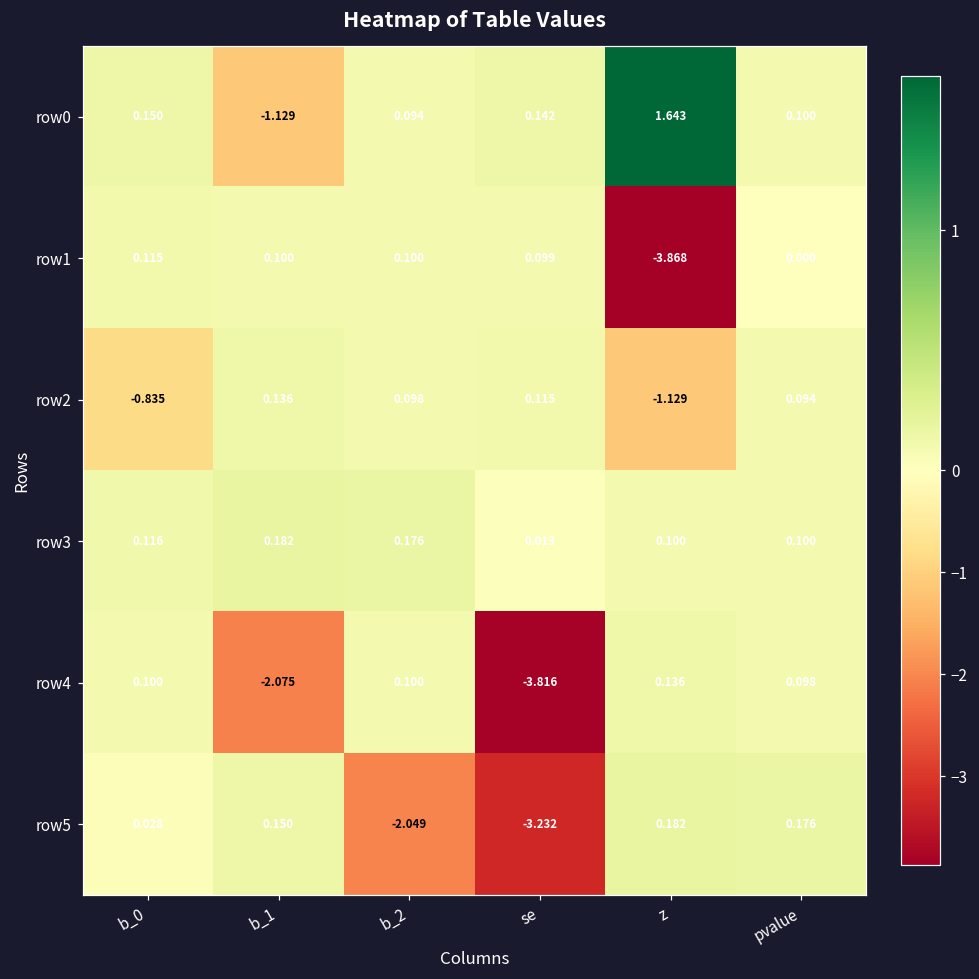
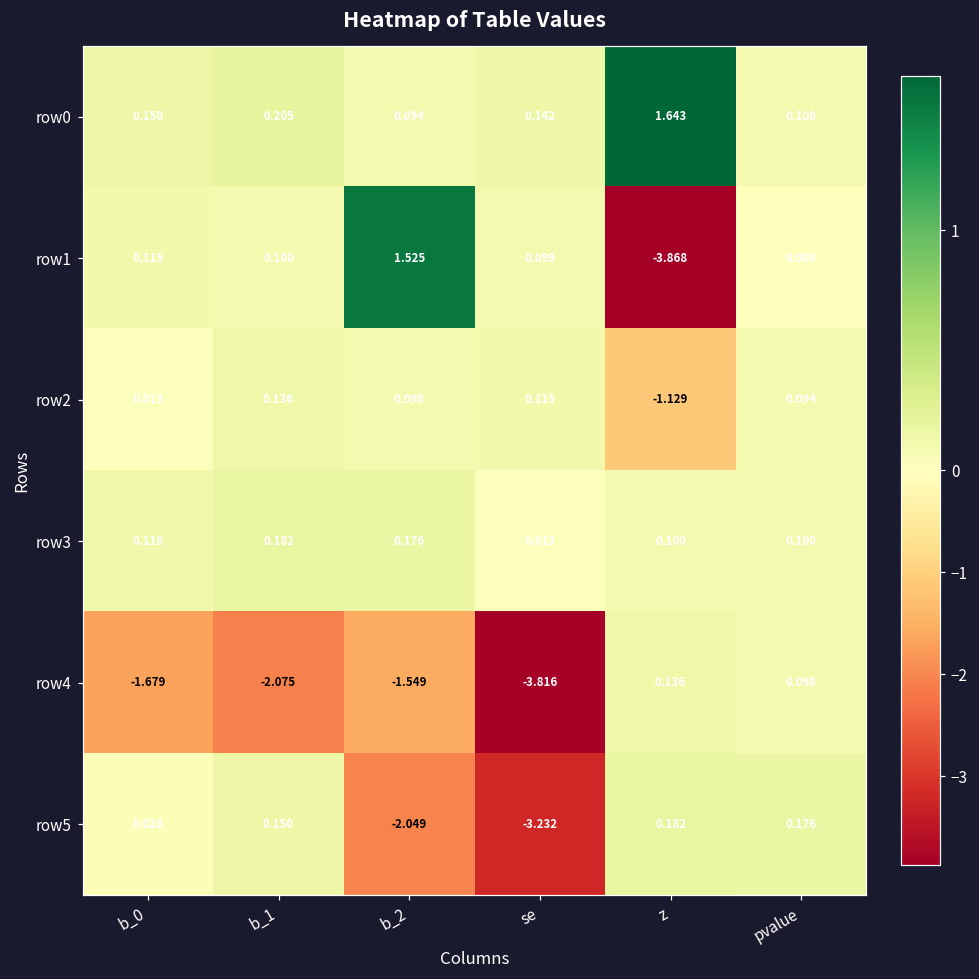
  {
    "row0": {
      "b_0": 0.150,
-     "b_1": -1.129,
+     "b_1": 0.205,
      "b_2": 0.094,
      "se": 0.142,
      "z": 1.643,
      "pvalue": 0.100
    },
    "row1": {
      "b_0": 0.115,
      "b_1": 0.100,
-     "b_2": 0.100,
+     "b_2": 1.525,
      "se": 0.099,
      "z": -3.868,
      "pvalue": 0.000
    },
    "row2": {
-     "b_0": -0.835,
+     "b_0": 0.013,
      "b_1": 0.136,
      "b_2": 0.098,
      "se": 0.115,
      "z": -1.129,
      "pvalue": 0.094
    },
    "row3": {
      "b_0": 0.116,
      "b_1": 0.182,
      "b_2": 0.176,
      "se": 0.013,
      "z": 0.100,
      "pvalue": 0.100
    },
    "row4": {
-     "b_0": 0.100,
+     "b_0": -1.679,
      "b_1": -2.075,
-     "b_2": 0.100,
+     "b_2": -1.549,
      "se": -3.816,
      "z": 0.136,
      "pvalue": 0.098
    },
    "row5": {
      "b_0": 0.028,
      "b_1": 0.150,
      "b_2": -2.049,
      "se": -3.232,
      "z": 0.182,
      "pvalue": 0.176
    }
  }
